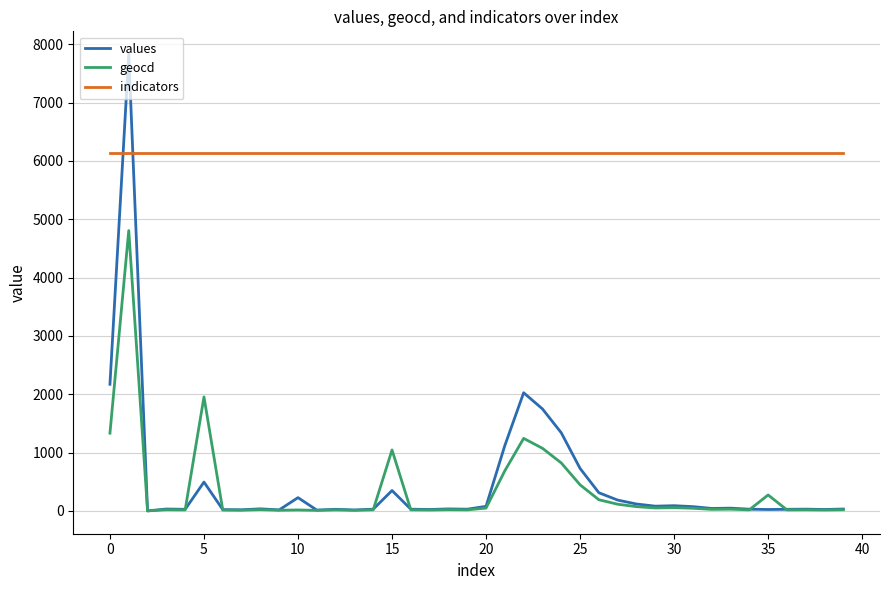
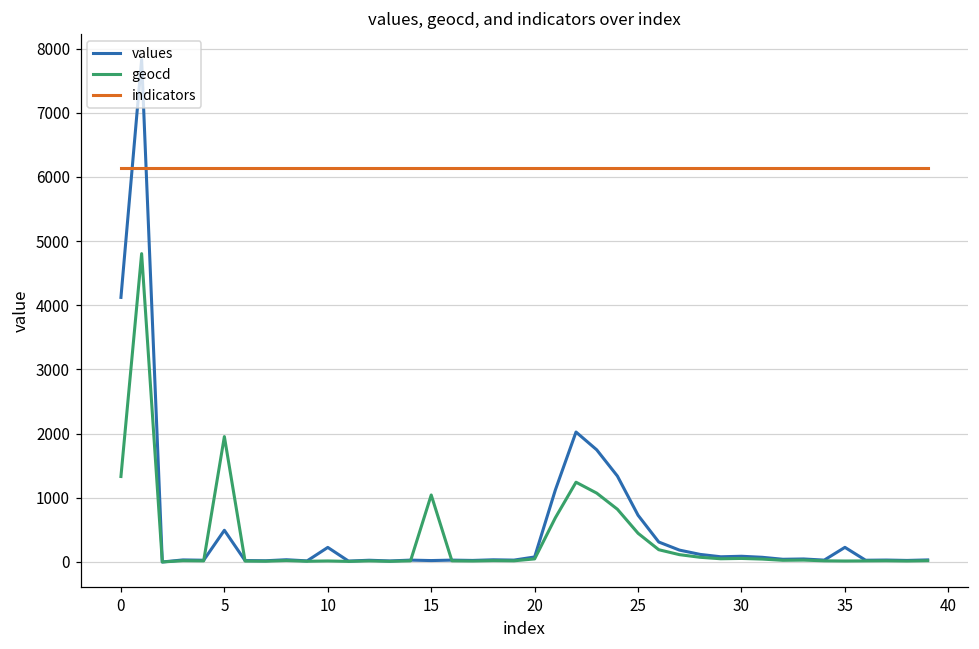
  {
    "values": {
-     "0": 2200,
+     "0": 4100,
      "5": 500,
      "10": 200,
-     "15": 300,
+     "15": 0,
      "25": 700,
-     "35": 0
+     "35": 200
    },
    "geocd": {
      "0": 1300,
      "5": 2000,
      "10": 0,
      "15": 1000,
      "25": 400,
-     "35": 300
+     "35": 0
    },
    "indicators": {
      "0": 6100,
      "5": 6100,
      "10": 6100,
      "15": 6100,
      "20": 6100,
      "25": 6100,
      "30": 6100,
      "35": 6100
    }
  }
